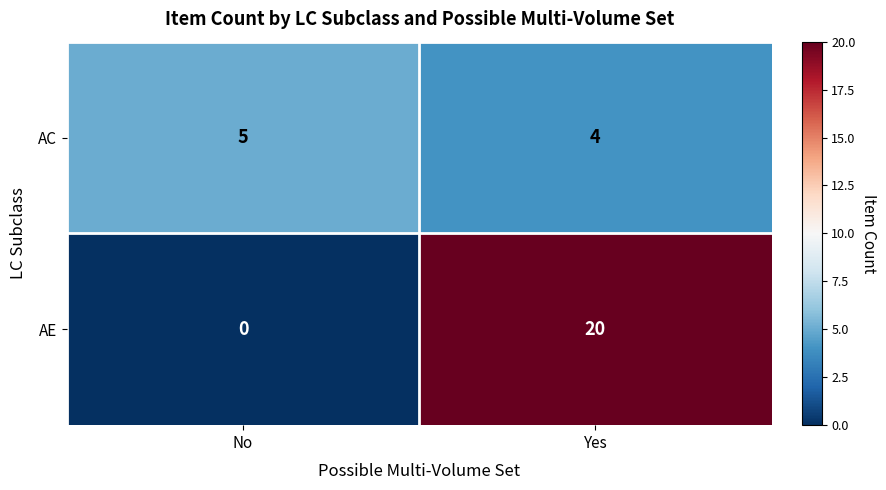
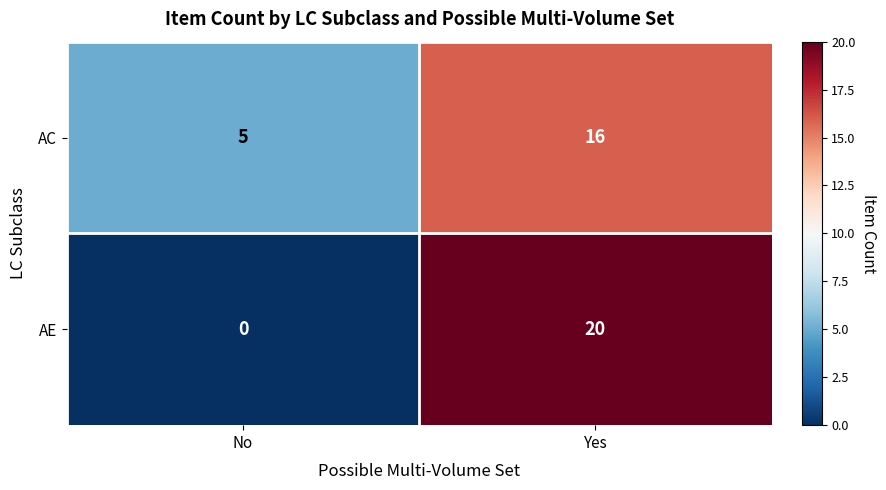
  {
    "AC": {
      "No": 5,
-     "Yes": 4
+     "Yes": 16
    },
    "AE": {
      "No": 0,
      "Yes": 20
    }
  }
